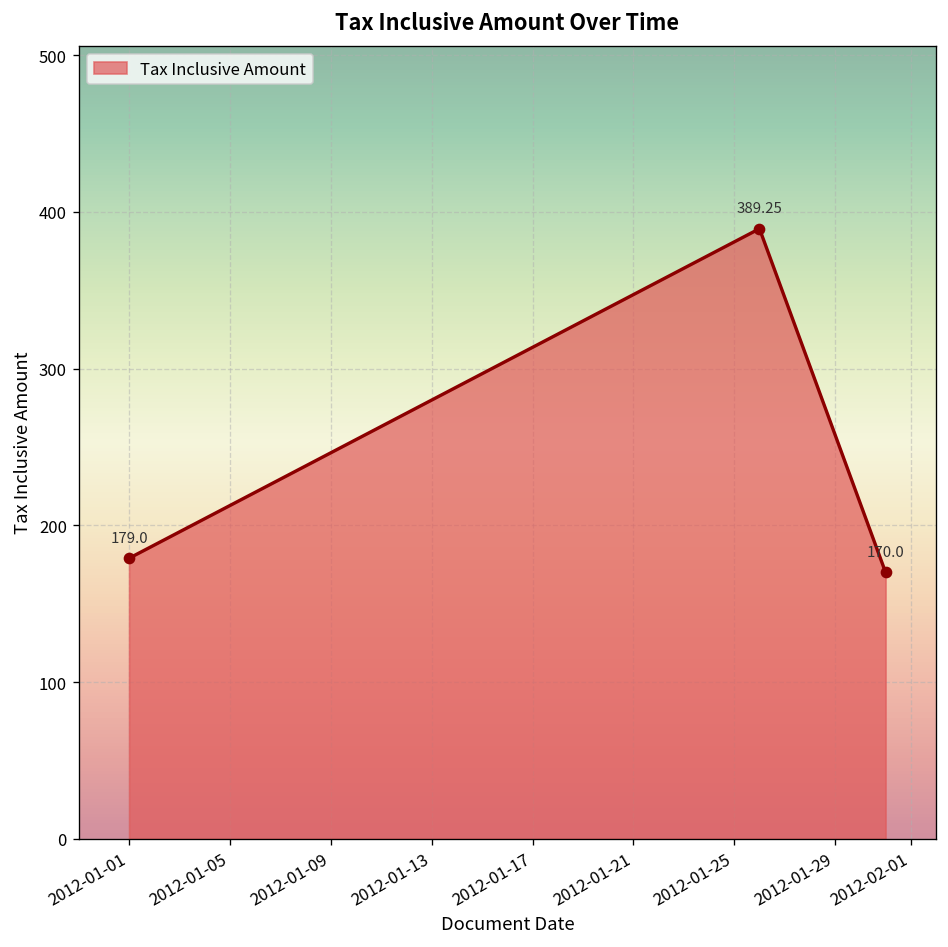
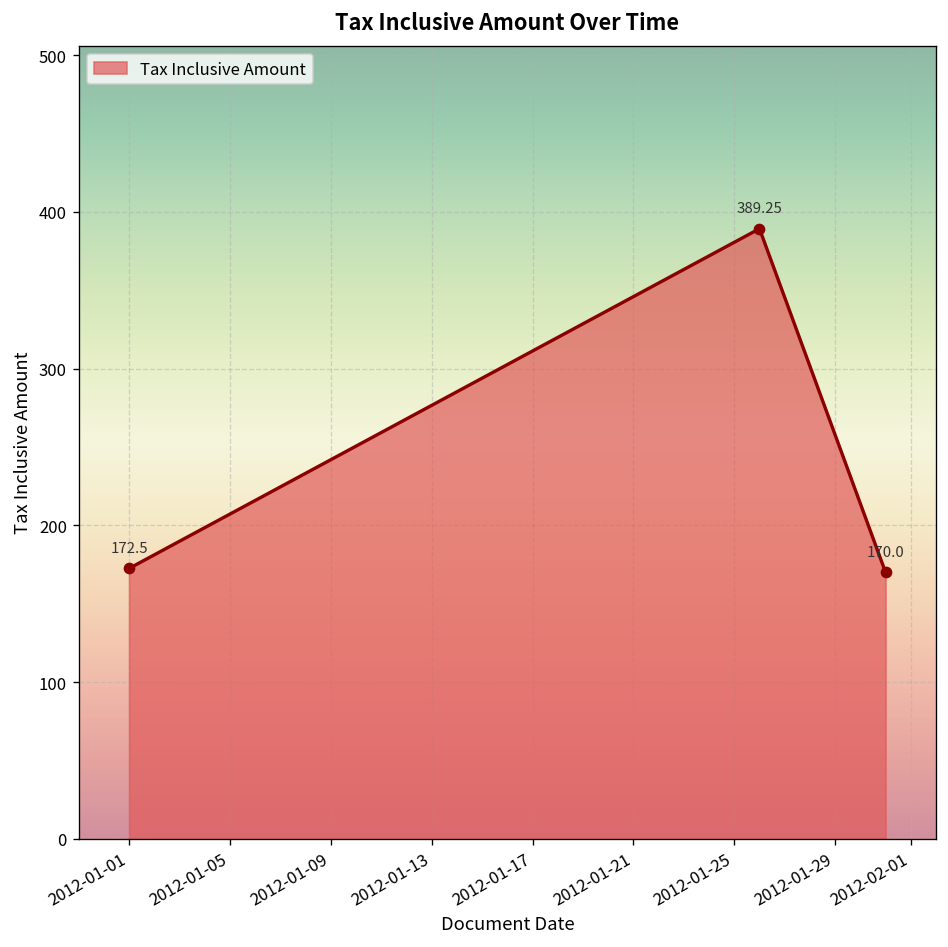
  {
-   "2012-01-01": 179.0
+   "2012-01-01": 172.5
  }
